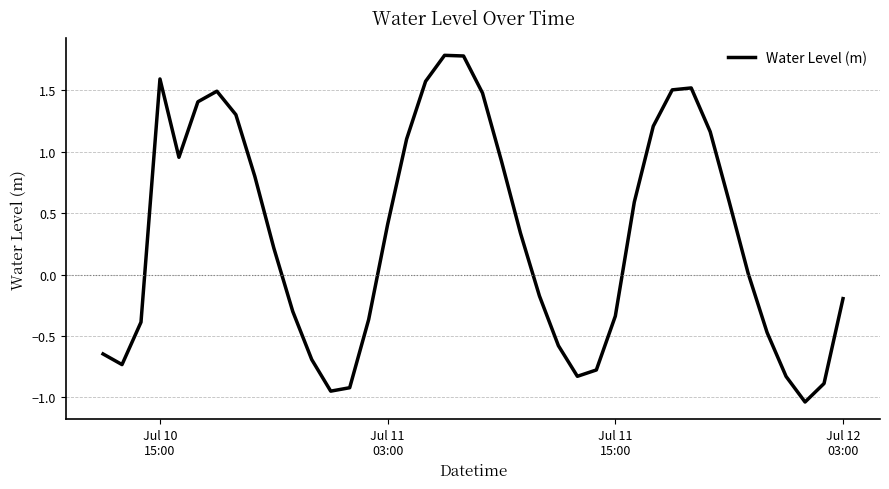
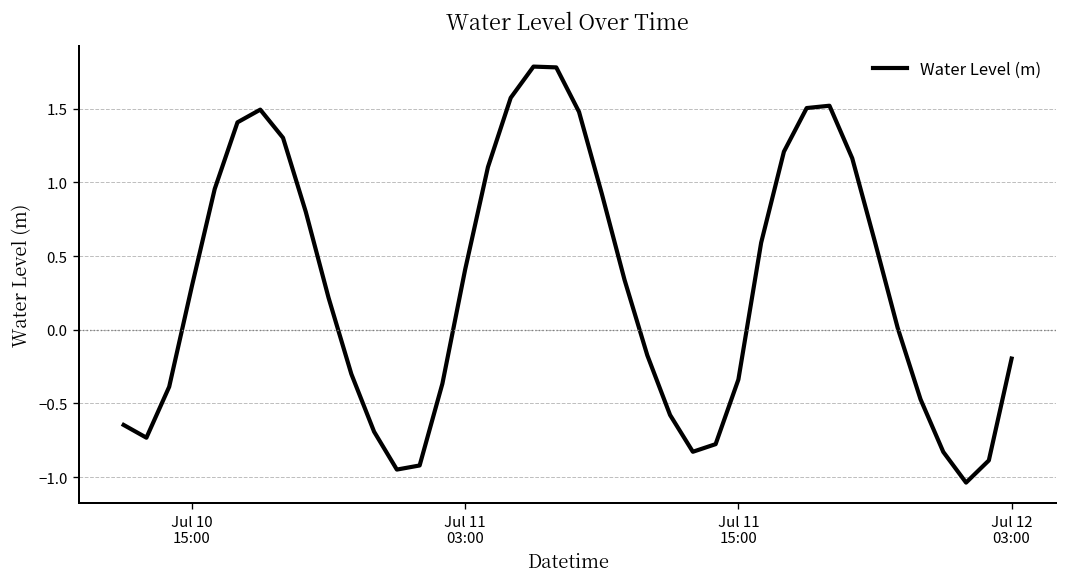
  {
-   "Jul 10 15:00": 1.59,
+   "Jul 10 15:00": 0.30,
    "Jul 11 03:00": 0.41,
    "Jul 11 15:00": -0.34,
    "Jul 12 03:00": -0.20
  }
